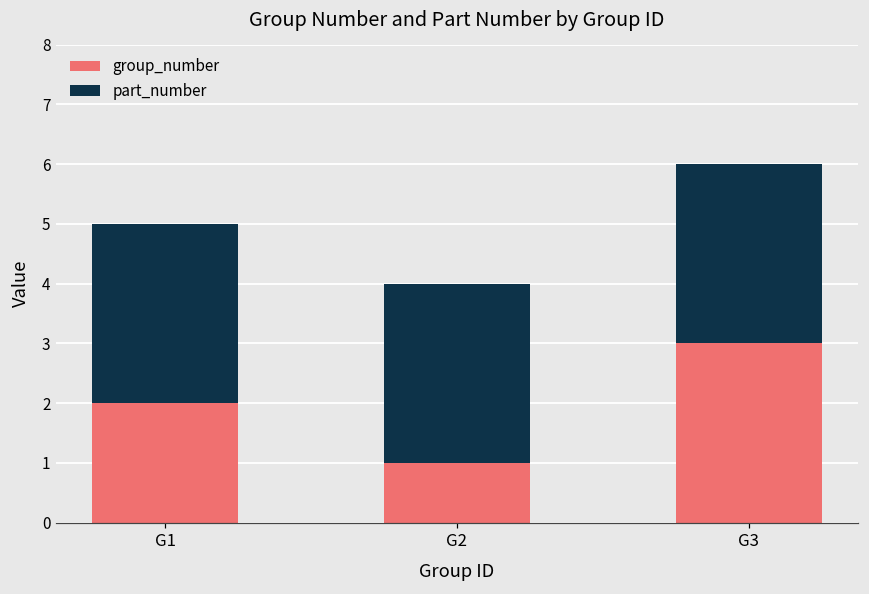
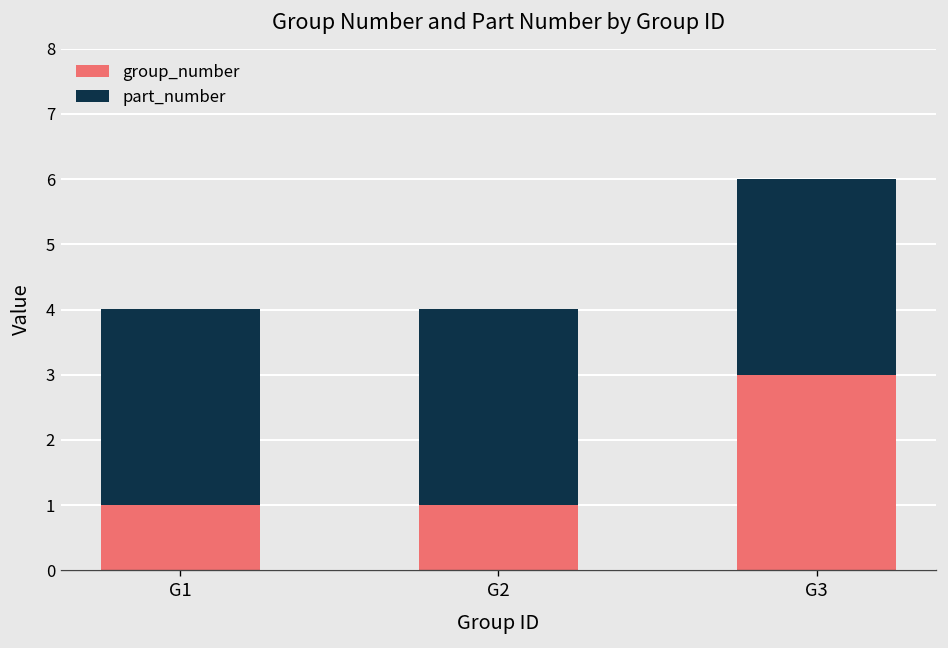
  {
    "group_number": {
-     "G1": 2,
+     "G1": 1,
      "G2": 1,
      "G3": 3
    },
    "part_number": {
      "G1": 3,
      "G2": 3,
      "G3": 3
    }
  }
